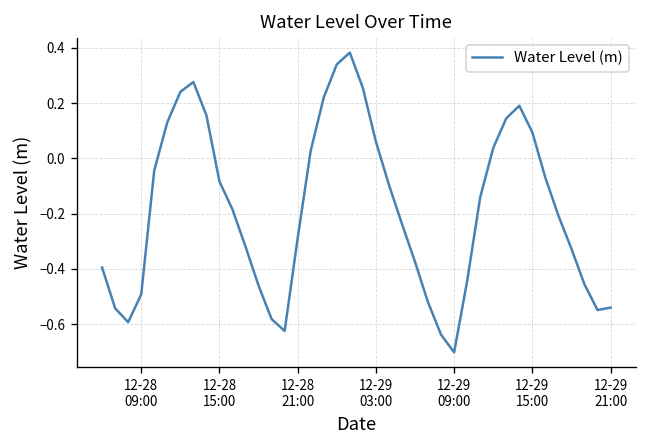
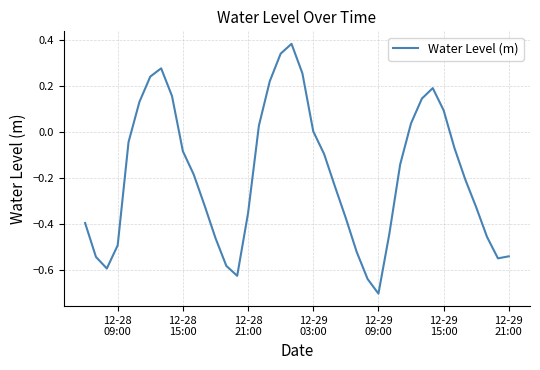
  {
    "12-28 09:00": -0.49,
    "12-28 15:00": -0.08,
-   "12-28 21:00": -0.29,
-   "12-29 03:00": 0.06,
+   "12-28 21:00": -0.35,
+   "12-29 03:00": 0.00,
    "12-29 09:00": -0.70,
    "12-29 15:00": 0.09,
    "12-29 21:00": -0.54
  }
